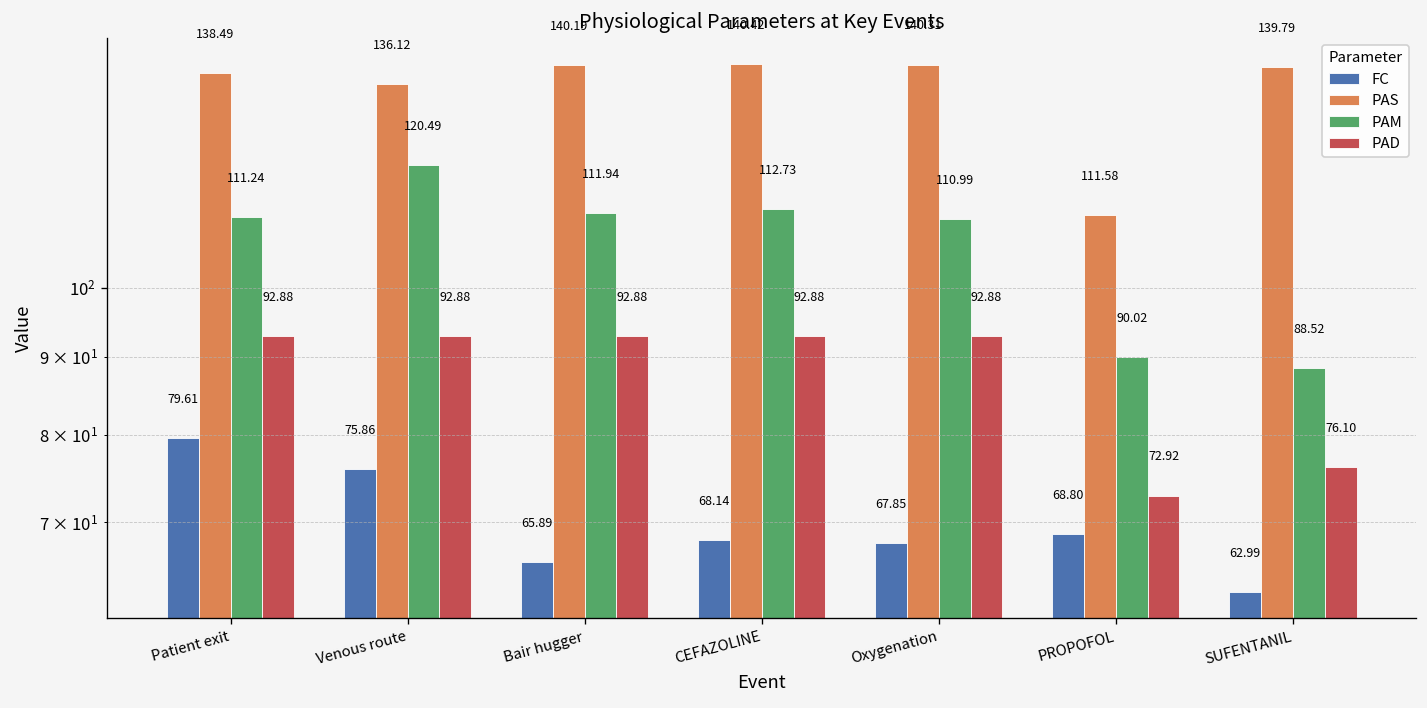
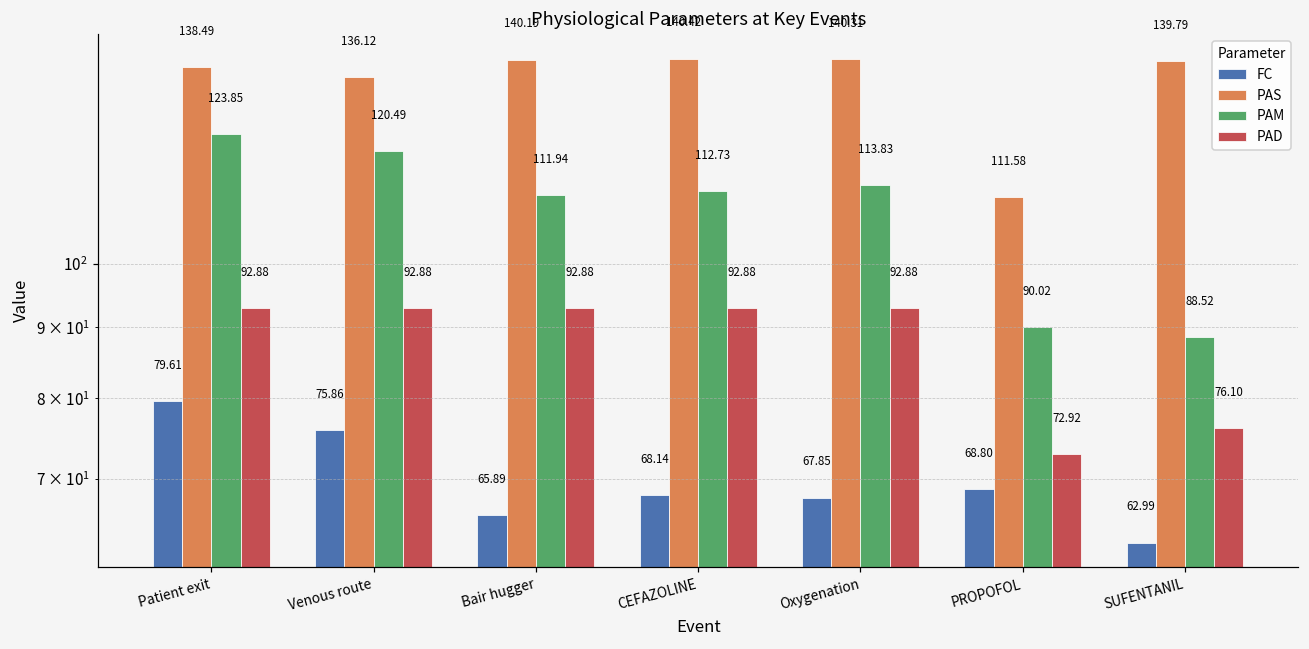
  {
    "PAM": {
-     "Patient exit": 111.24,
-     "Oxygenation": 110.99
+     "Patient exit": 123.85,
+     "Oxygenation": 113.83
    }
  }
